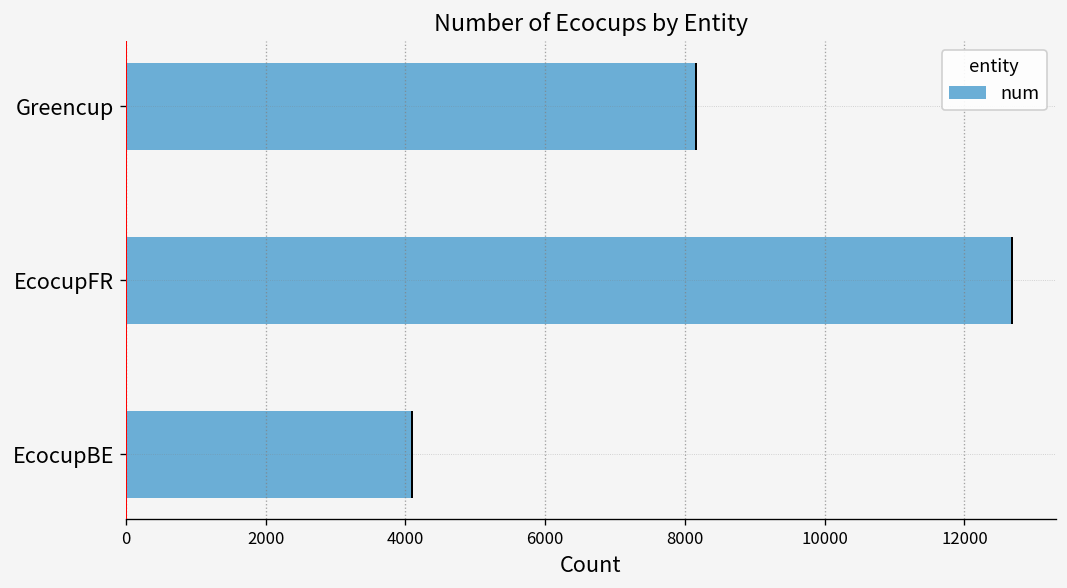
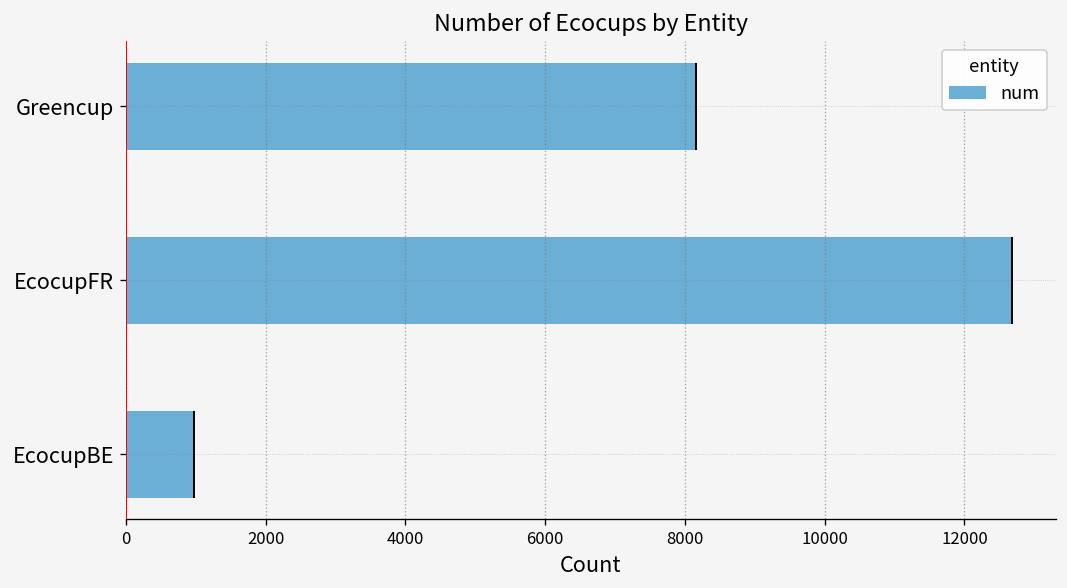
  {
    "Greencup": 8200,
    "EcocupFR": 12700,
-   "EcocupBE": 4100
+   "EcocupBE": 1000
  }
